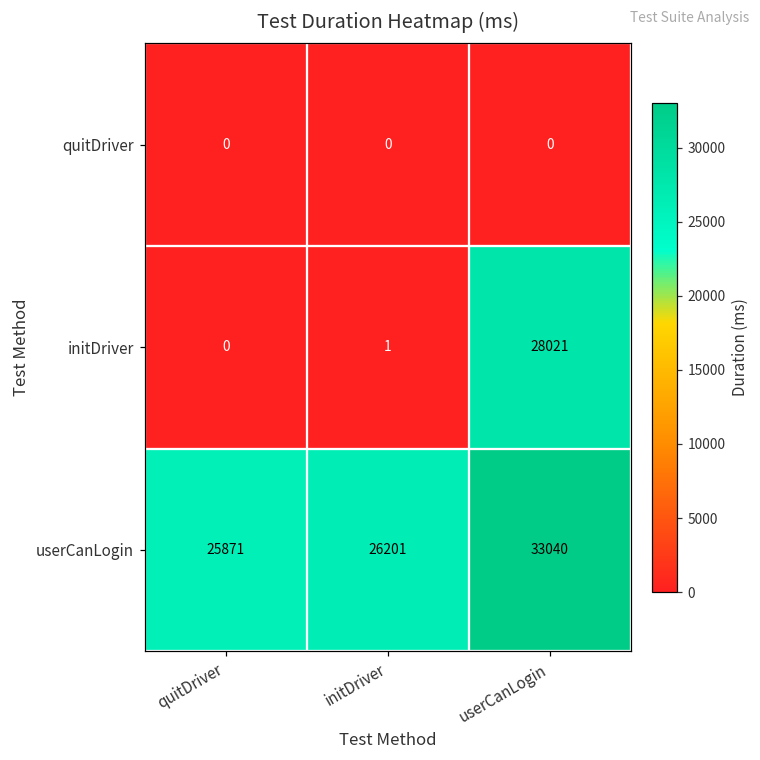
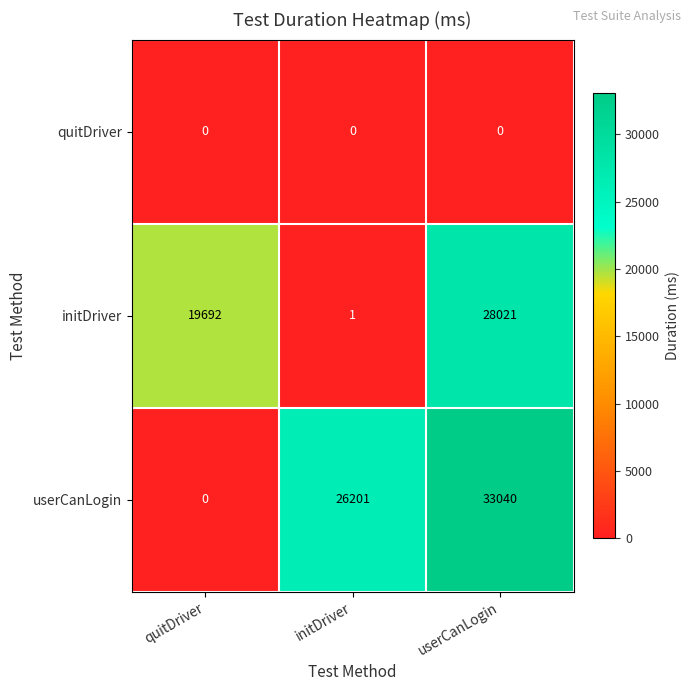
  {
    "quitDriver": {
      "quitDriver": 0,
      "initDriver": 0,
      "userCanLogin": 0
    },
    "initDriver": {
-     "quitDriver": 0,
+     "quitDriver": 19692,
      "initDriver": 1,
      "userCanLogin": 28021
    },
    "userCanLogin": {
-     "quitDriver": 25871,
+     "quitDriver": 0,
      "initDriver": 26201,
      "userCanLogin": 33040
    }
  }
